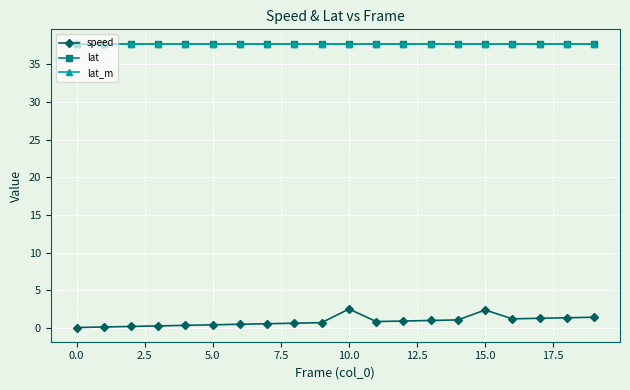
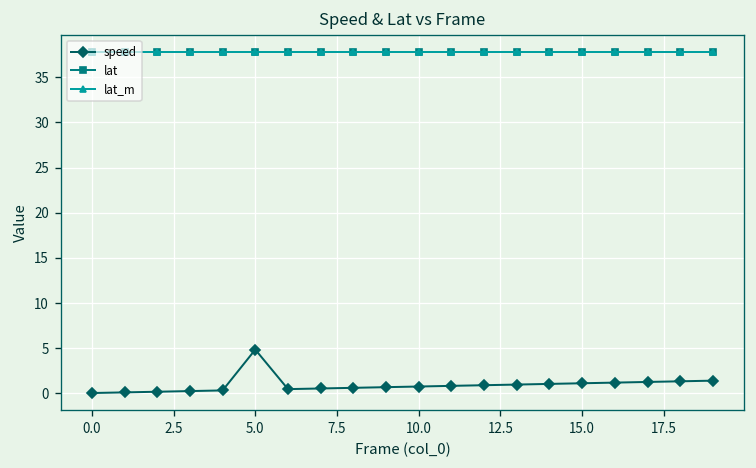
  {
    "speed": {
      "0.0": 0,
-     "5.0": 0,
-     "10.0": 3,
-     "15.0": 2
+     "5.0": 5,
+     "10.0": 1,
+     "15.0": 1
    },
    "lat_m": {
      "5.0": 38,
      "10.0": 38,
      "15.0": 38
    }
  }
